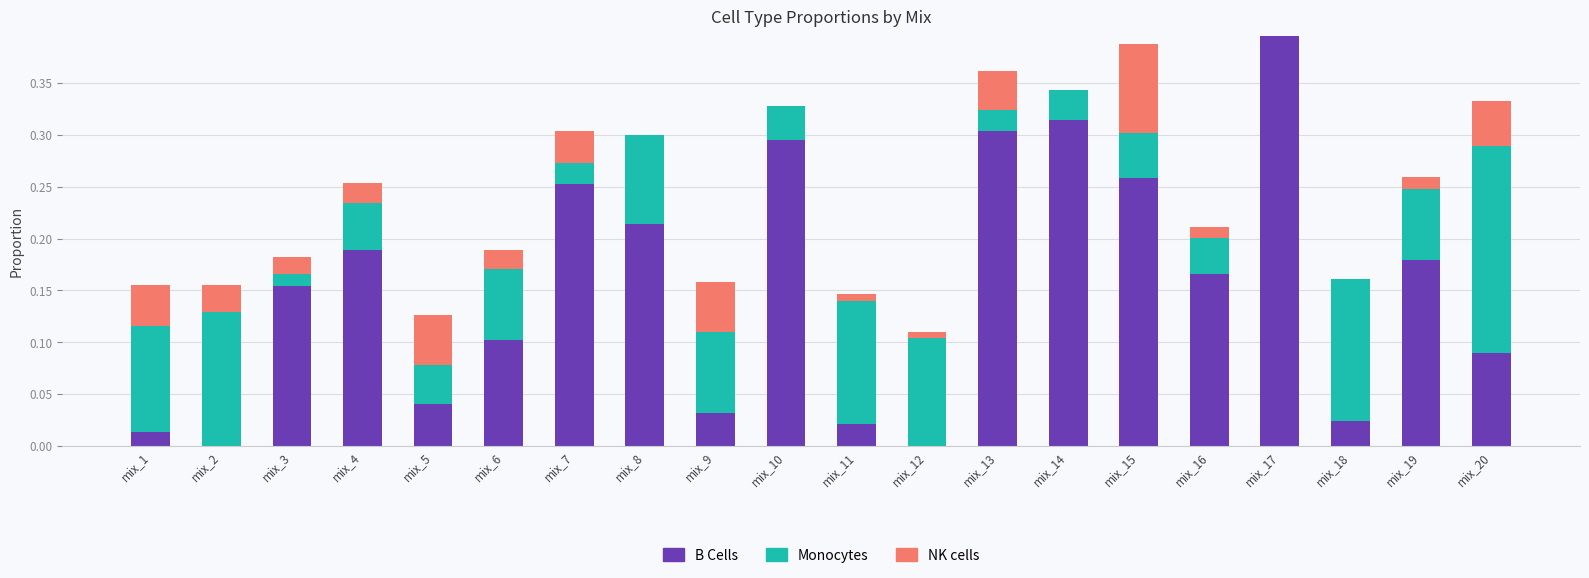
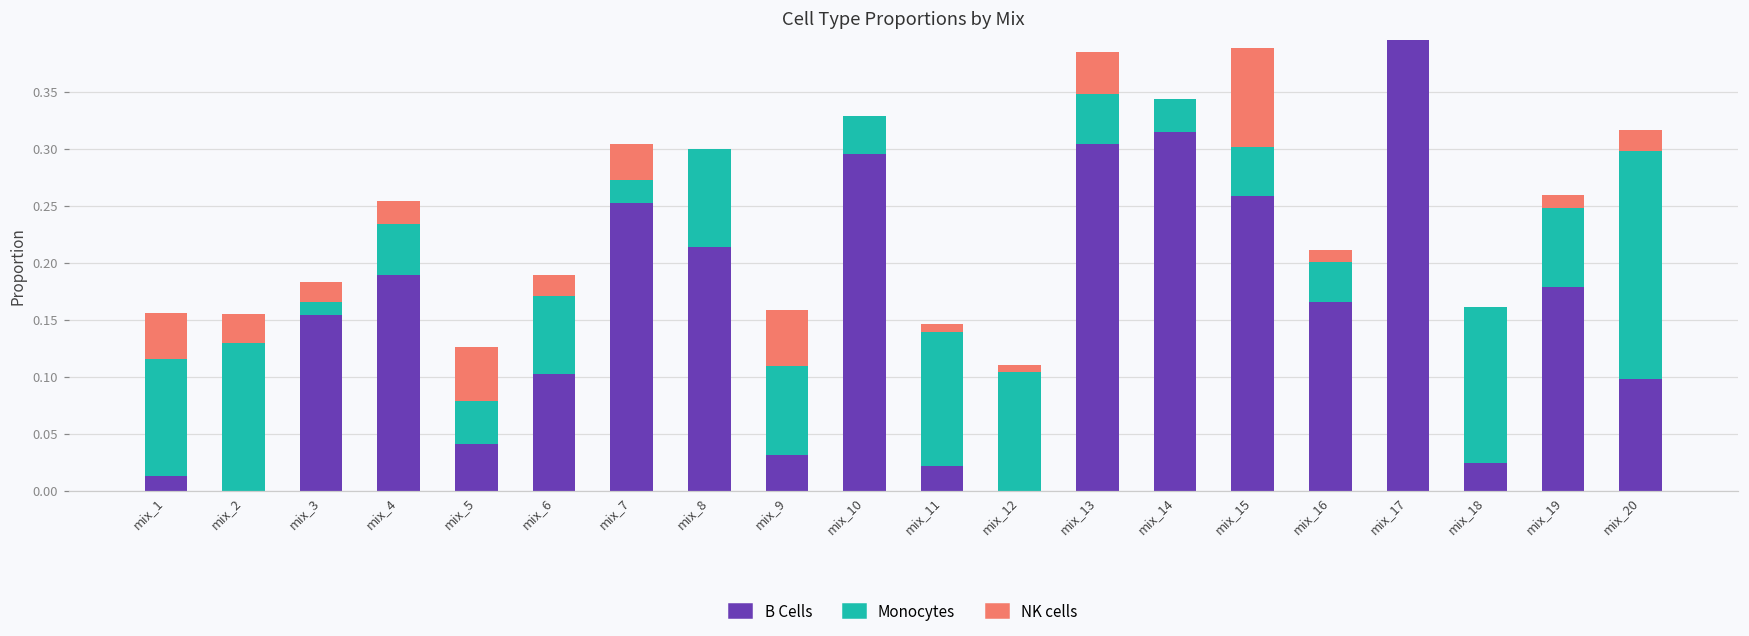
  {
    "B Cells": {
      "mix_1": 0.013,
      "mix_2": 0.000,
      "mix_3": 0.154,
      "mix_4": 0.189,
      "mix_5": 0.041,
      "mix_6": 0.102,
      "mix_7": 0.253,
      "mix_8": 0.214,
      "mix_9": 0.031,
      "mix_10": 0.295,
      "mix_11": 0.021,
      "mix_12": 0.000,
      "mix_13": 0.304,
      "mix_14": 0.315,
      "mix_15": 0.258,
      "mix_16": 0.166,
      "mix_17": 0.395,
      "mix_18": 0.024,
      "mix_19": 0.179,
-     "mix_20": 0.089
+     "mix_20": 0.098
    },
    "Monocytes": {
      "mix_1": 0.103,
      "mix_2": 0.129,
      "mix_3": 0.011,
      "mix_4": 0.045,
      "mix_5": 0.038,
      "mix_6": 0.069,
      "mix_7": 0.020,
      "mix_8": 0.086,
      "mix_9": 0.078,
      "mix_10": 0.033,
      "mix_11": 0.118,
      "mix_12": 0.104,
-     "mix_13": 0.020,
+     "mix_13": 0.044,
      "mix_14": 0.029,
      "mix_15": 0.044,
      "mix_16": 0.035,
      "mix_17": 0.000,
      "mix_18": 0.137,
      "mix_19": 0.069,
      "mix_20": 0.200
    },
    "NK cells": {
      "mix_1": 0.040,
      "mix_2": 0.026,
      "mix_3": 0.017,
      "mix_4": 0.020,
      "mix_5": 0.048,
      "mix_6": 0.018,
      "mix_7": 0.032,
      "mix_8": 0.000,
      "mix_9": 0.049,
      "mix_10": 0.000,
      "mix_11": 0.007,
      "mix_12": 0.006,
      "mix_13": 0.037,
      "mix_14": 0.000,
      "mix_15": 0.086,
      "mix_16": 0.010,
      "mix_17": 0.000,
      "mix_18": 0.000,
      "mix_19": 0.011,
-     "mix_20": 0.044
+     "mix_20": 0.018
    }
  }
